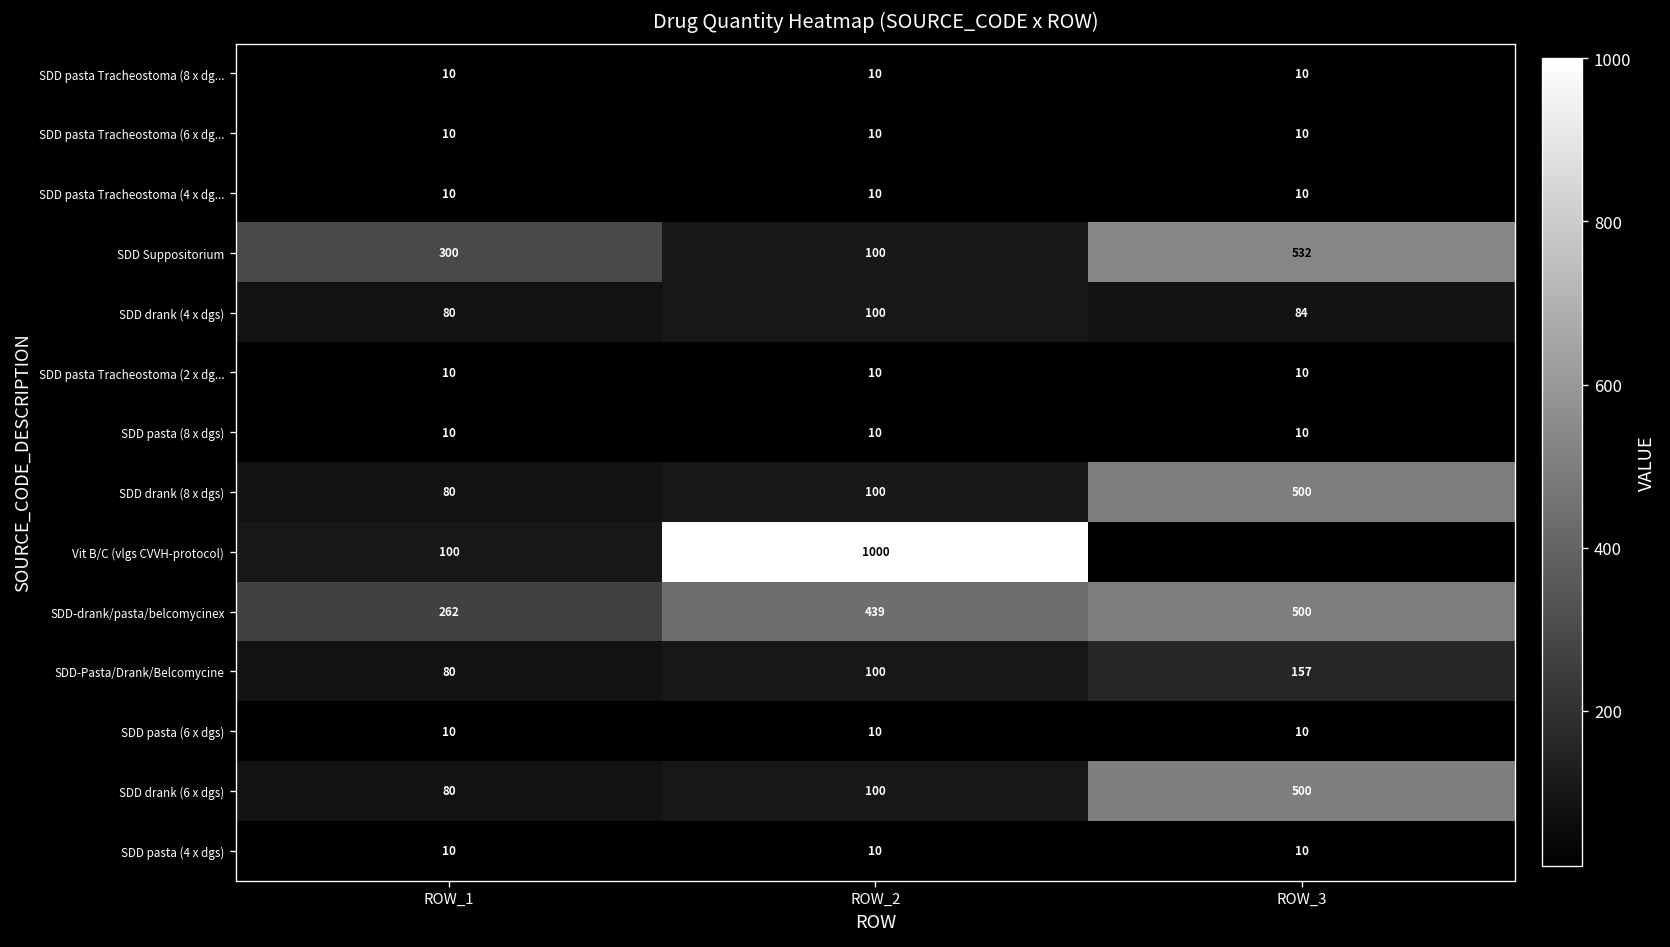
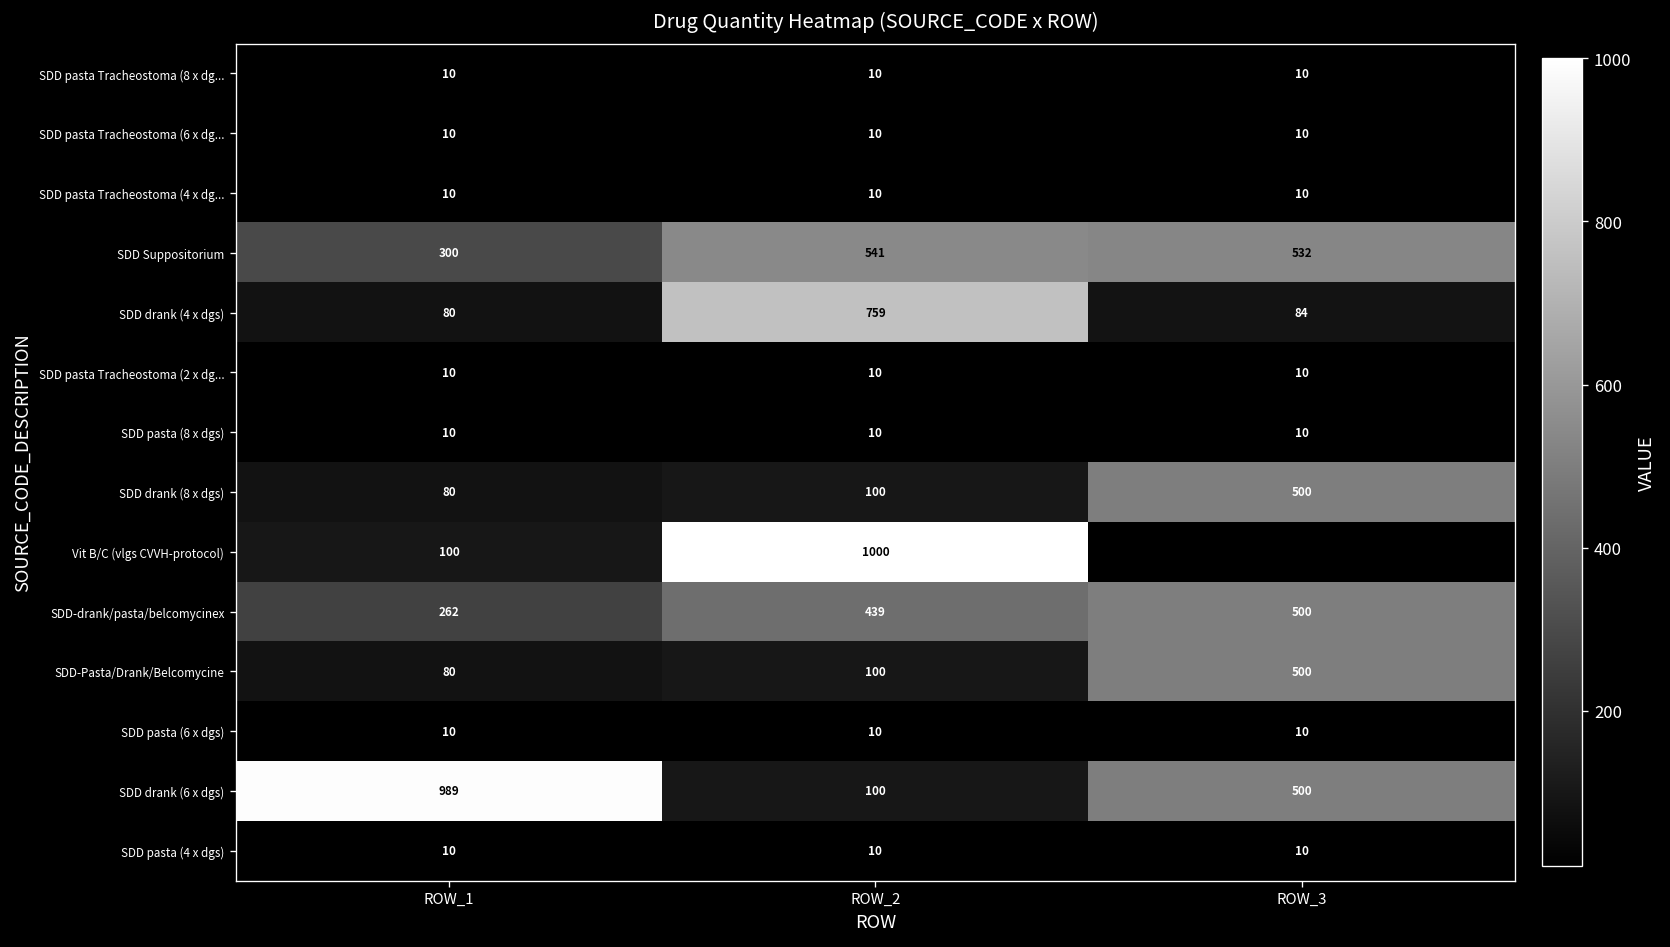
  {
    "SDD pasta Tracheostoma (8 x dg...": {
      "ROW_1": 10,
      "ROW_2": 10,
      "ROW_3": 10
    },
    "SDD pasta Tracheostoma (6 x dg...": {
      "ROW_1": 10,
      "ROW_2": 10,
      "ROW_3": 10
    },
    "SDD pasta Tracheostoma (4 x dg...": {
      "ROW_1": 10,
      "ROW_2": 10,
      "ROW_3": 10
    },
    "SDD Suppositorium": {
      "ROW_1": 300,
-     "ROW_2": 100,
+     "ROW_2": 541,
      "ROW_3": 532
    },
    "SDD drank (4 x dgs)": {
      "ROW_1": 80,
-     "ROW_2": 100,
+     "ROW_2": 759,
      "ROW_3": 84
    },
    "SDD pasta Tracheostoma (2 x dg...": {
      "ROW_1": 10,
      "ROW_2": 10,
      "ROW_3": 10
    },
    "SDD pasta (8 x dgs)": {
      "ROW_1": 10,
      "ROW_2": 10,
      "ROW_3": 10
    },
    "SDD drank (8 x dgs)": {
      "ROW_1": 80,
      "ROW_2": 100,
      "ROW_3": 500
    },
    "Vit B/C (vlgs CVVH-protocol)": {
      "ROW_1": 100,
      "ROW_2": 1000
    },
    "SDD-drank/pasta/belcomycinex": {
      "ROW_1": 262,
      "ROW_2": 439,
      "ROW_3": 500
    },
    "SDD-Pasta/Drank/Belcomycine": {
      "ROW_1": 80,
      "ROW_2": 100,
-     "ROW_3": 157
+     "ROW_3": 500
    },
    "SDD pasta (6 x dgs)": {
      "ROW_1": 10,
      "ROW_2": 10,
      "ROW_3": 10
    },
    "SDD drank (6 x dgs)": {
-     "ROW_1": 80,
+     "ROW_1": 989,
      "ROW_2": 100,
      "ROW_3": 500
    },
    "SDD pasta (4 x dgs)": {
      "ROW_1": 10,
      "ROW_2": 10,
      "ROW_3": 10
    }
  }
